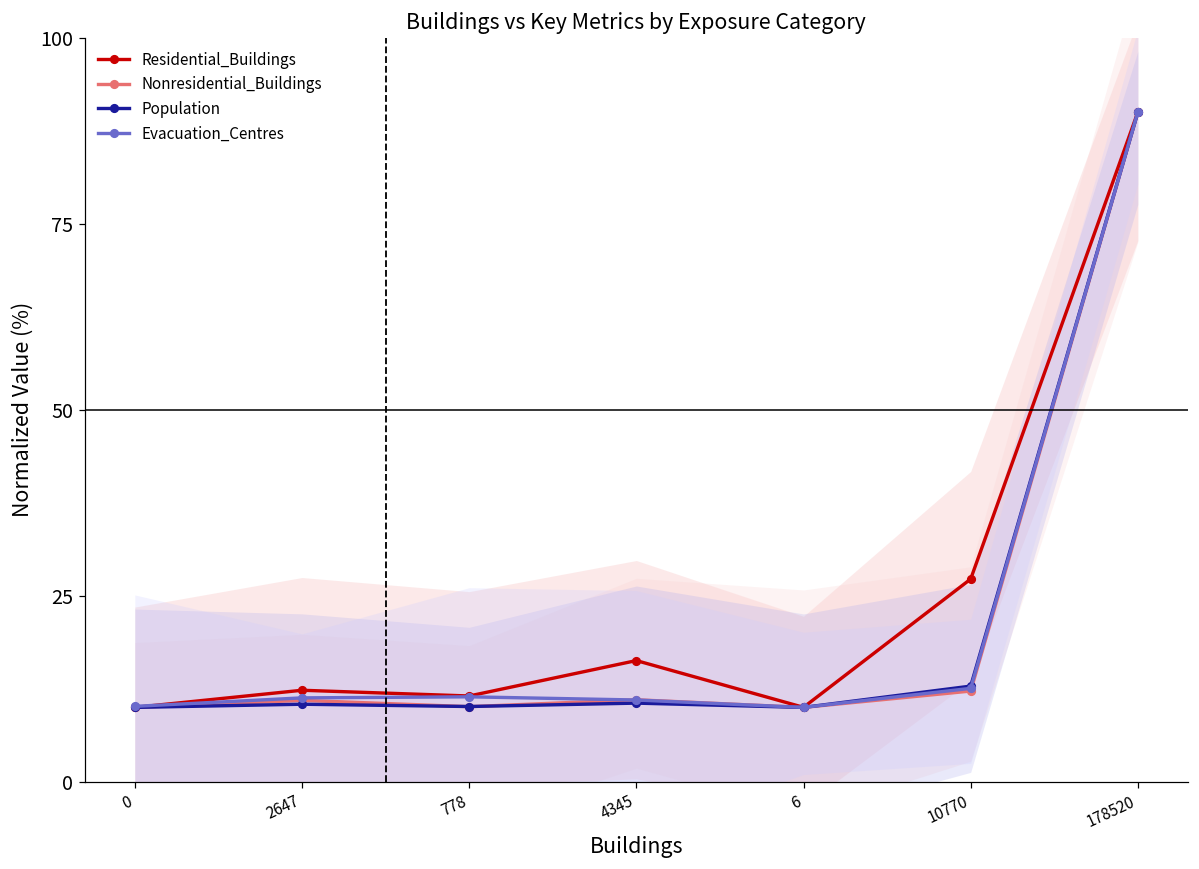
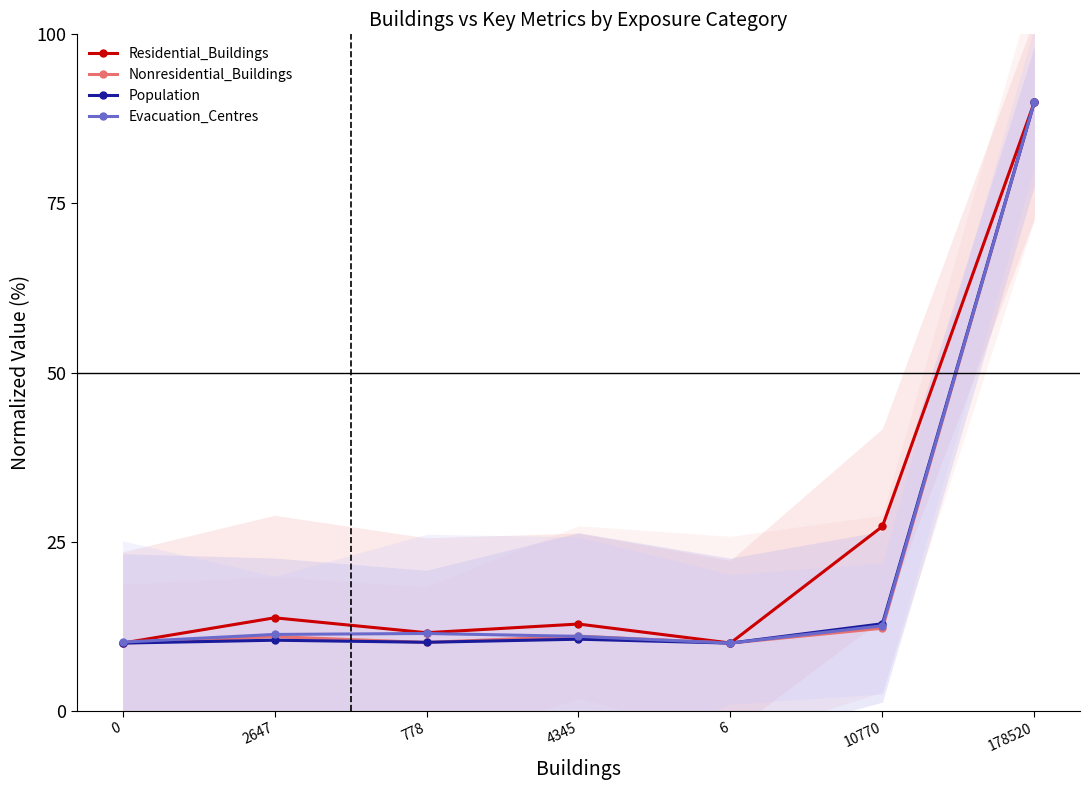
  {
    "Residential_Buildings": {
-     "2647": 12,
-     "4345": 16,
+     "2647": 14,
+     "4345": 13,
      "10770": 27
    },
    "Population": {
      "2647": 10,
      "4345": 11
    }
  }
